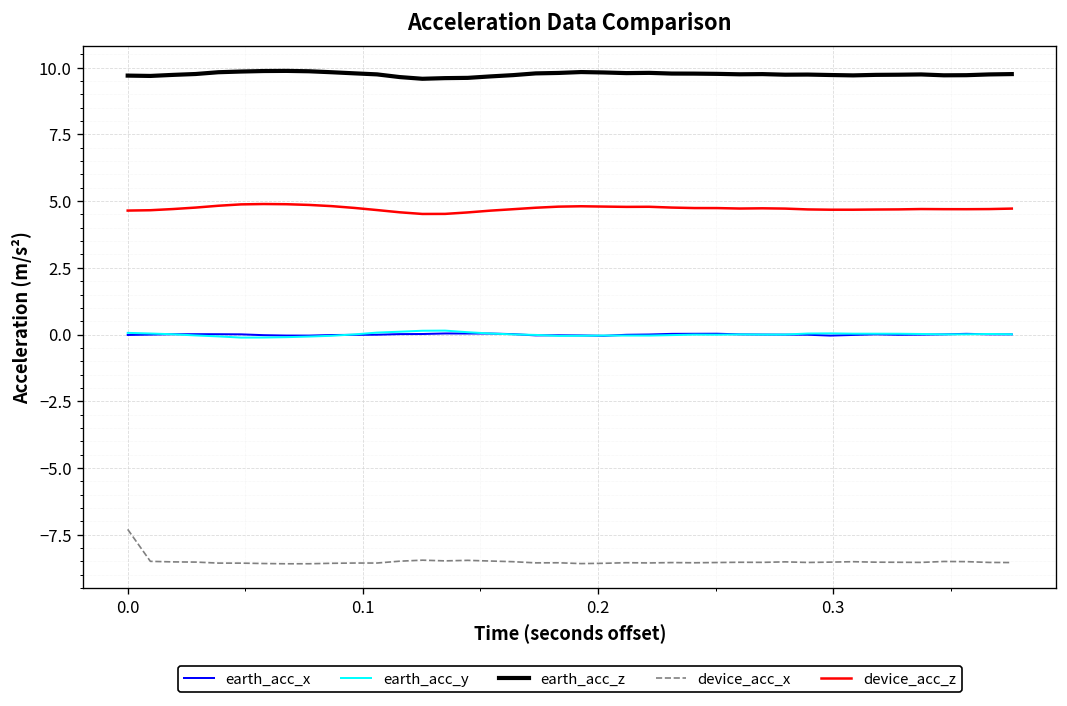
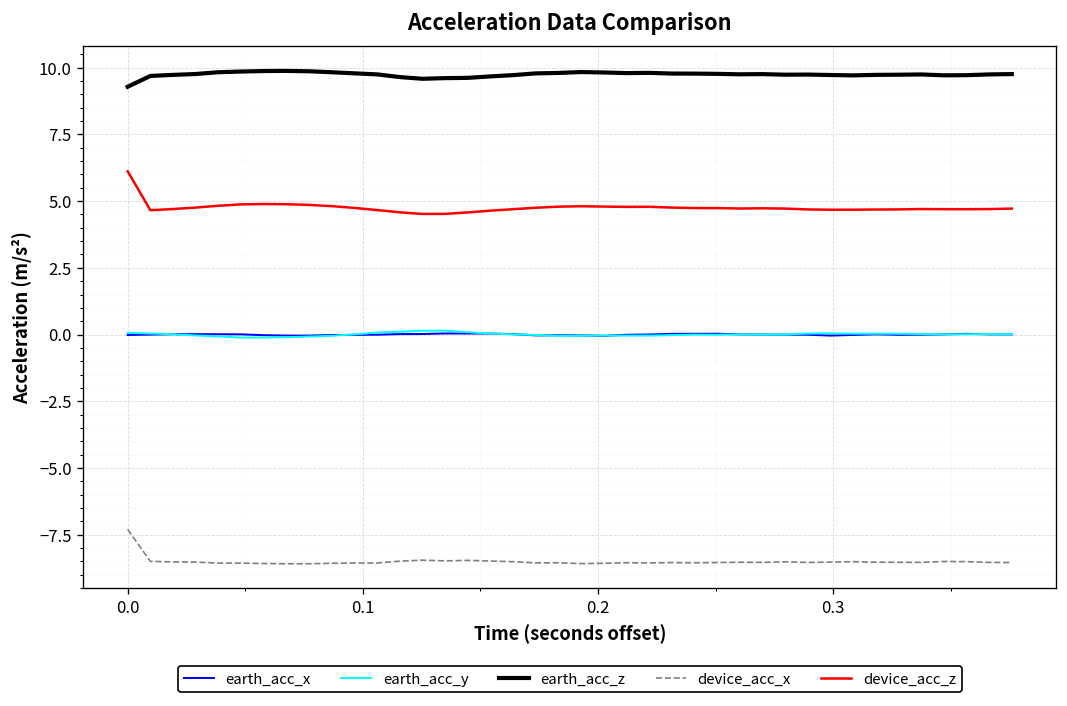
  {
    "earth_acc_z": {
-     "0.0": 9.7
+     "0.0": 9.3
    },
    "device_acc_x": {
      "0.0": -7.3
    },
    "device_acc_z": {
-     "0.0": 4.6
+     "0.0": 6.1
    }
  }
